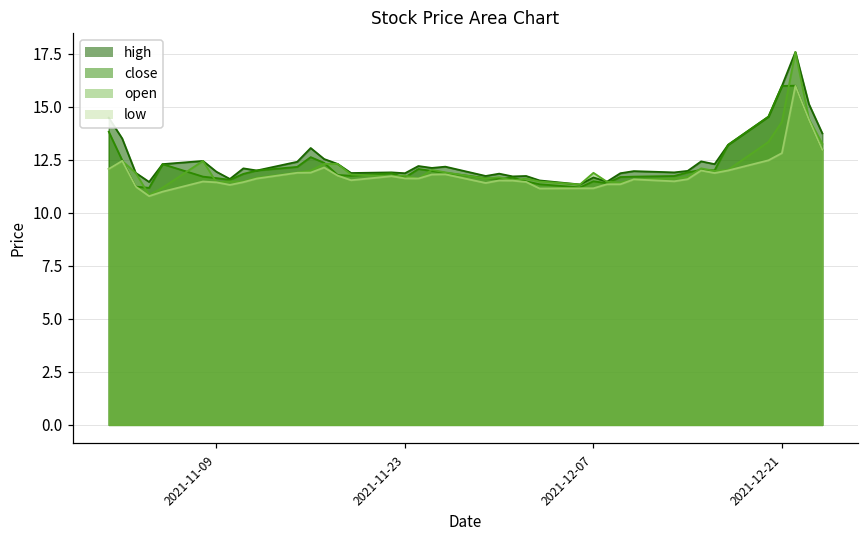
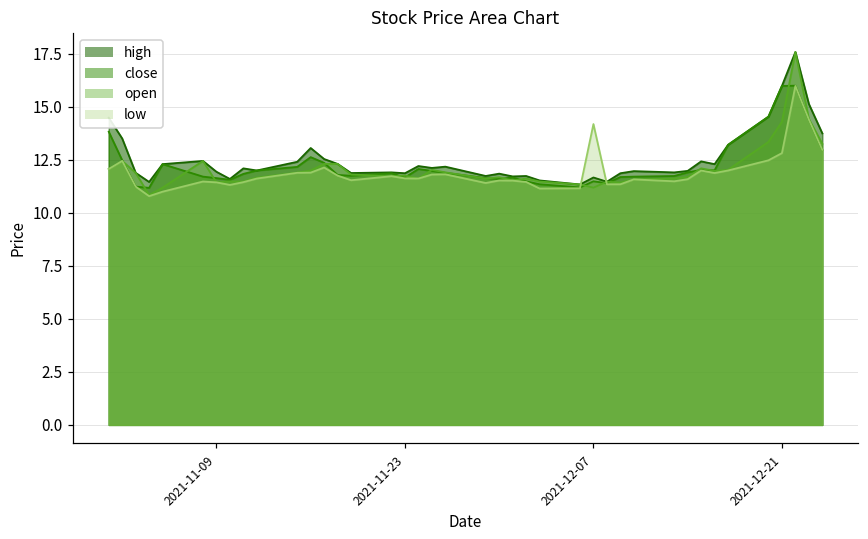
  {
    "open": {
-     "2021-12-07": 11.9,
+     "2021-12-07": 11.2,
      "2021-12-21": 14.3
    },
    "low": {
-     "2021-12-07": 11.2,
+     "2021-12-07": 14.2,
      "2021-12-21": 12.8
    }
  }
